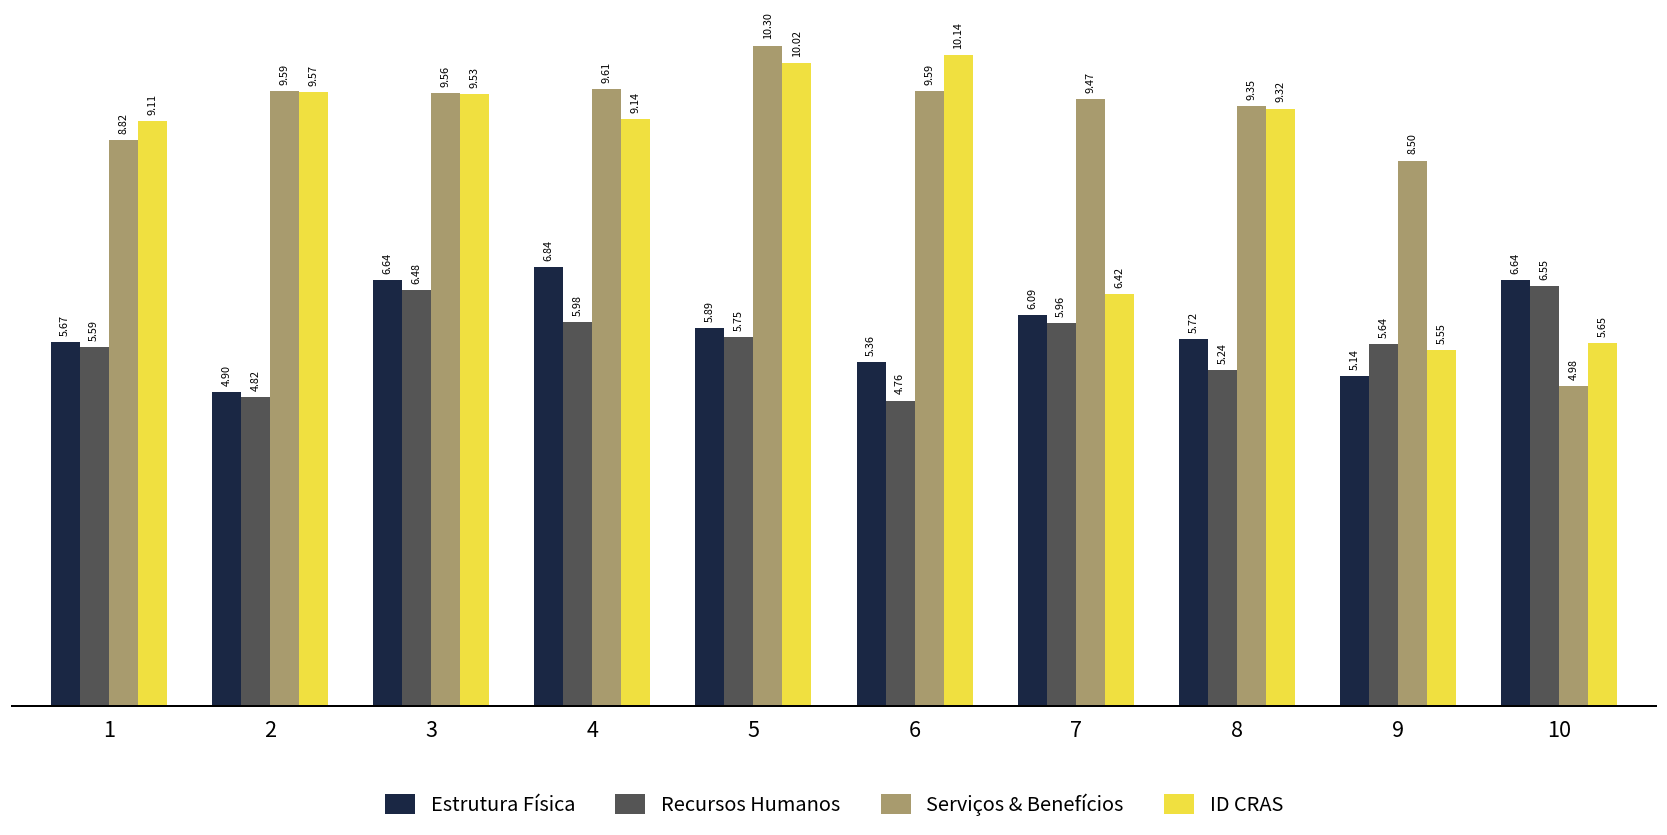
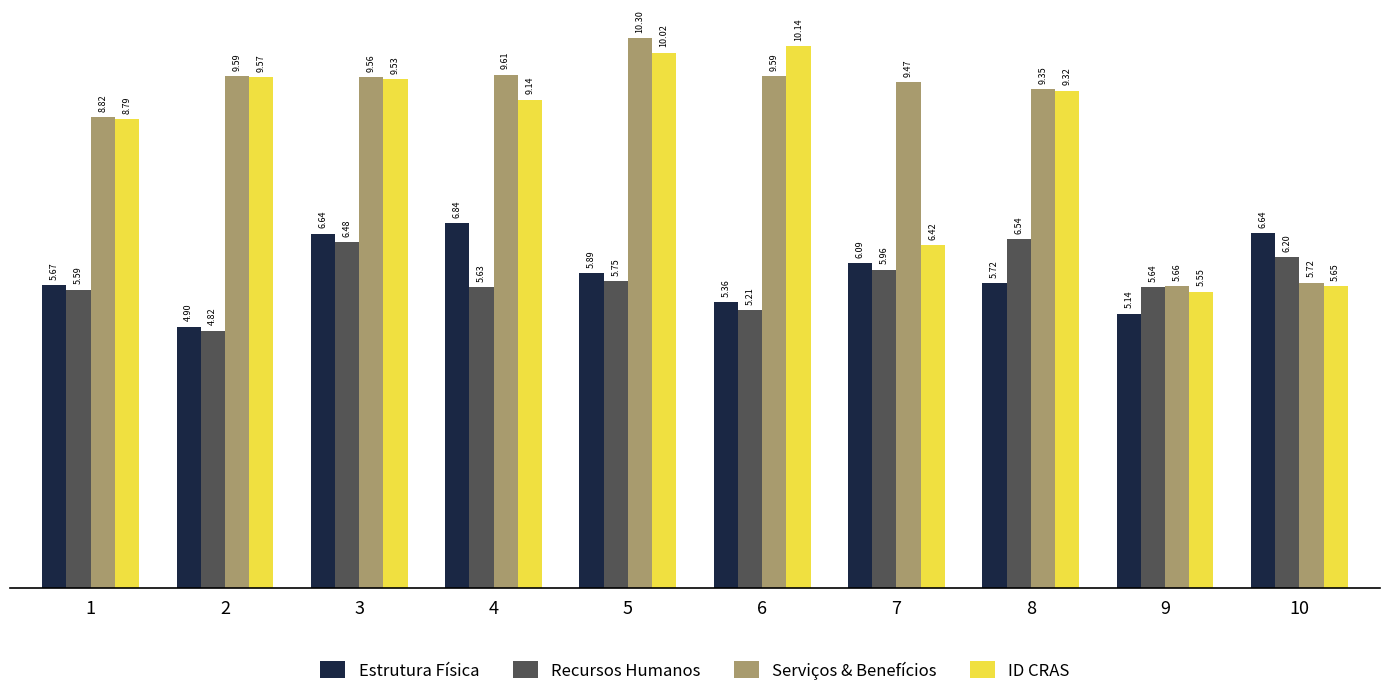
  {
    "Recursos Humanos": {
-     "4": 5.98,
-     "6": 4.76,
-     "8": 5.24,
-     "10": 6.55
+     "4": 5.63,
+     "6": 5.21,
+     "8": 6.54,
+     "10": 6.20
    },
    "Serviços & Benefícios": {
-     "9": 8.50,
-     "10": 4.98
+     "9": 5.66,
+     "10": 5.72
    },
    "ID CRAS": {
-     "1": 9.11
+     "1": 8.79
    }
  }
